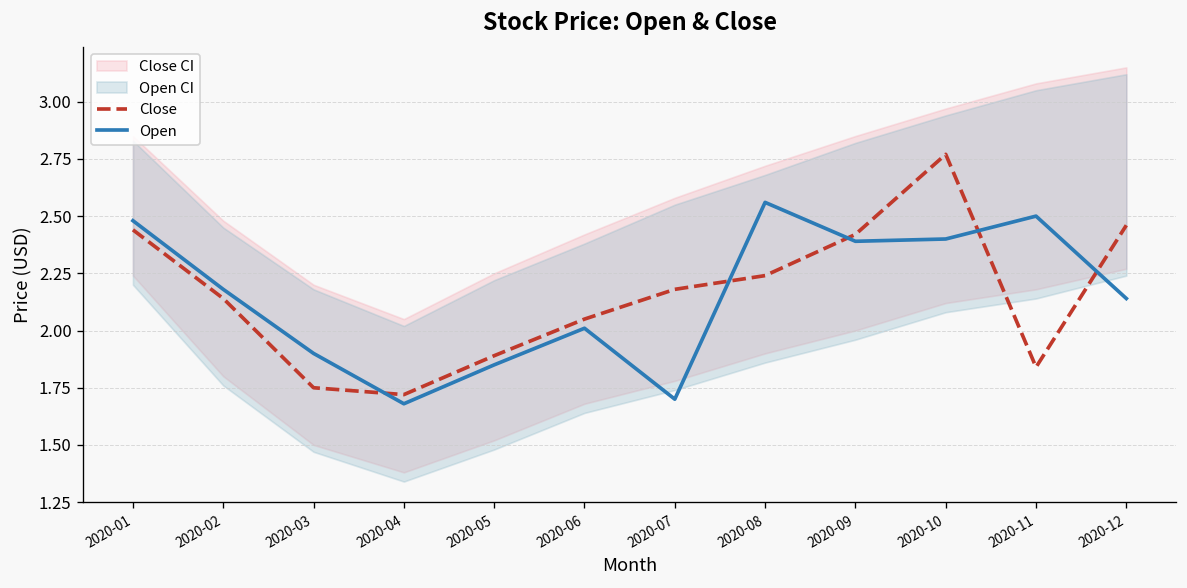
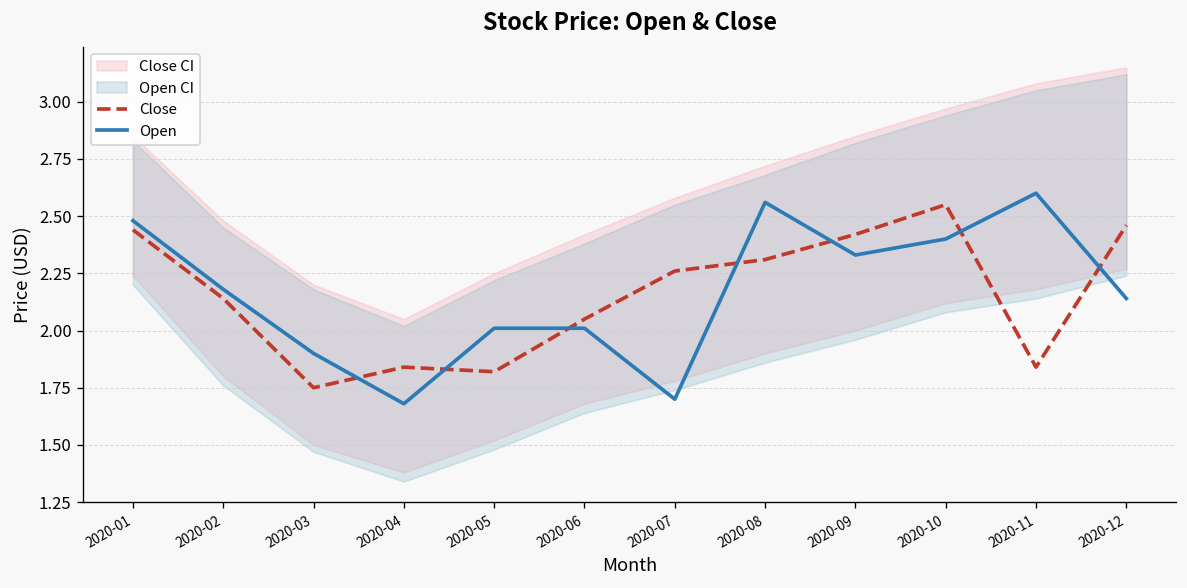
  {
    "Close": {
      "2020-01": 2.44,
      "2020-02": 2.14,
      "2020-03": 1.75,
-     "2020-04": 1.72,
-     "2020-05": 1.89,
+     "2020-04": 1.84,
+     "2020-05": 1.82,
      "2020-06": 2.05,
-     "2020-07": 2.18,
-     "2020-08": 2.24,
+     "2020-07": 2.26,
+     "2020-08": 2.31,
      "2020-09": 2.42,
-     "2020-10": 2.77,
+     "2020-10": 2.55,
      "2020-11": 1.84,
      "2020-12": 2.46
    },
    "Open": {
      "2020-01": 2.48,
      "2020-02": 2.18,
      "2020-03": 1.90,
      "2020-04": 1.68,
-     "2020-05": 1.85,
+     "2020-05": 2.01,
      "2020-06": 2.01,
      "2020-07": 1.70,
      "2020-08": 2.56,
-     "2020-09": 2.39,
+     "2020-09": 2.33,
      "2020-10": 2.40,
-     "2020-11": 2.5,
+     "2020-11": 2.6,
      "2020-12": 2.14
    }
  }
